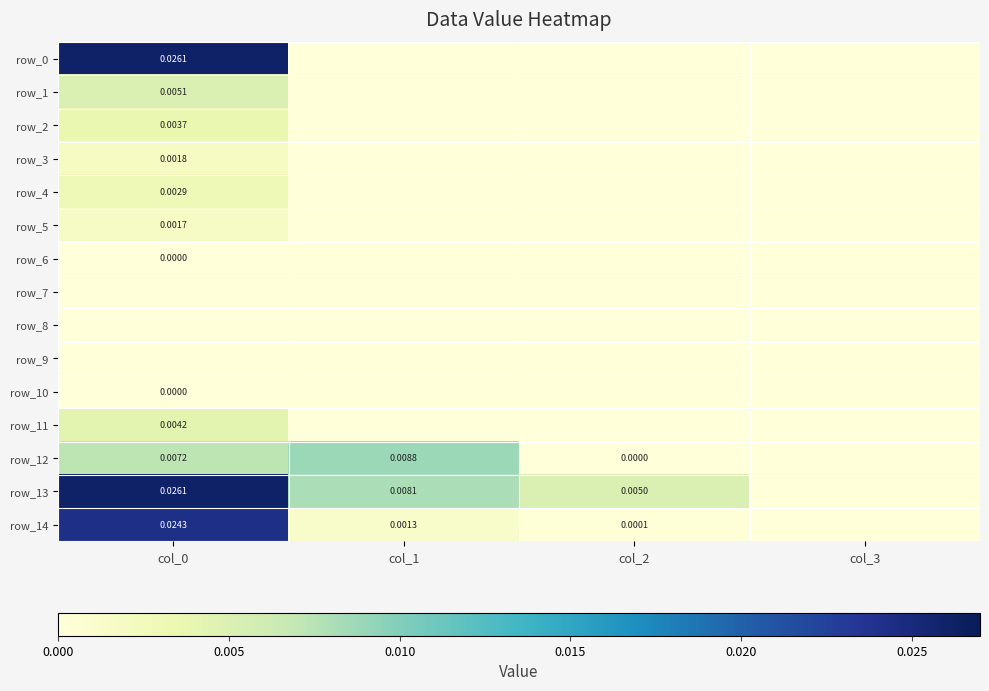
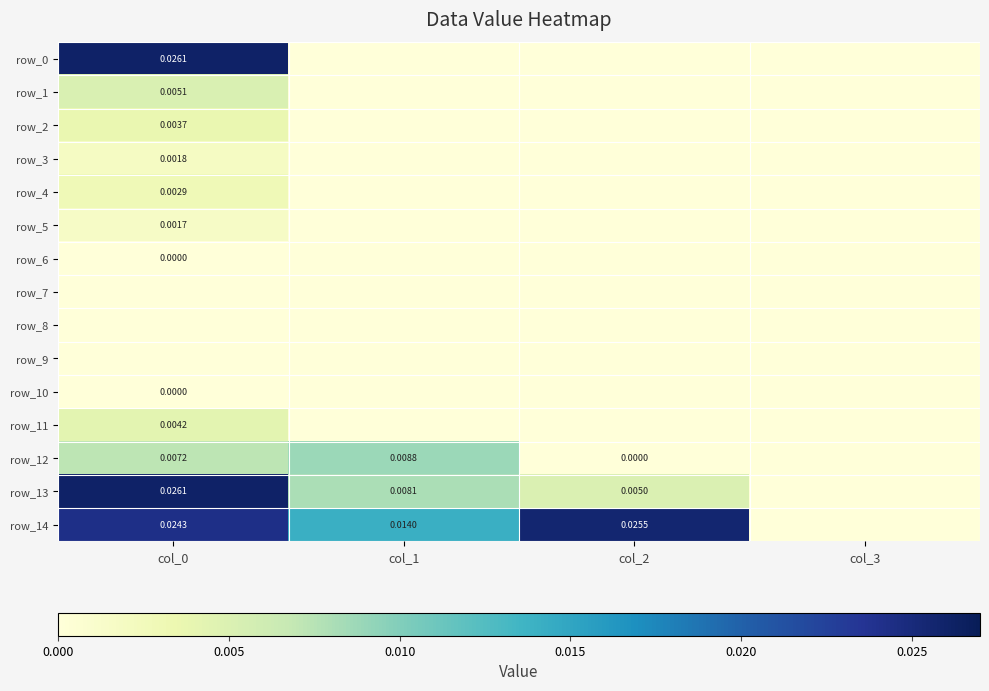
  {
    "row_0": {
      "col_0": 0.0261
    },
    "row_1": {
      "col_0": 0.0051
    },
    "row_2": {
      "col_0": 0.0037
    },
    "row_3": {
      "col_0": 0.0018
    },
    "row_4": {
      "col_0": 0.0029
    },
    "row_5": {
      "col_0": 0.0017
    },
    "row_6": {
      "col_0": 0.0000
    },
    "row_10": {
      "col_0": 0.0000
    },
    "row_11": {
      "col_0": 0.0042
    },
    "row_12": {
      "col_0": 0.0072,
      "col_1": 0.0088,
      "col_2": 0.0000
    },
    "row_13": {
      "col_0": 0.0261,
      "col_1": 0.0081,
      "col_2": 0.0050
    },
    "row_14": {
      "col_0": 0.0243,
-     "col_1": 0.0013,
-     "col_2": 0.0001
+     "col_1": 0.0140,
+     "col_2": 0.0255
    }
  }
